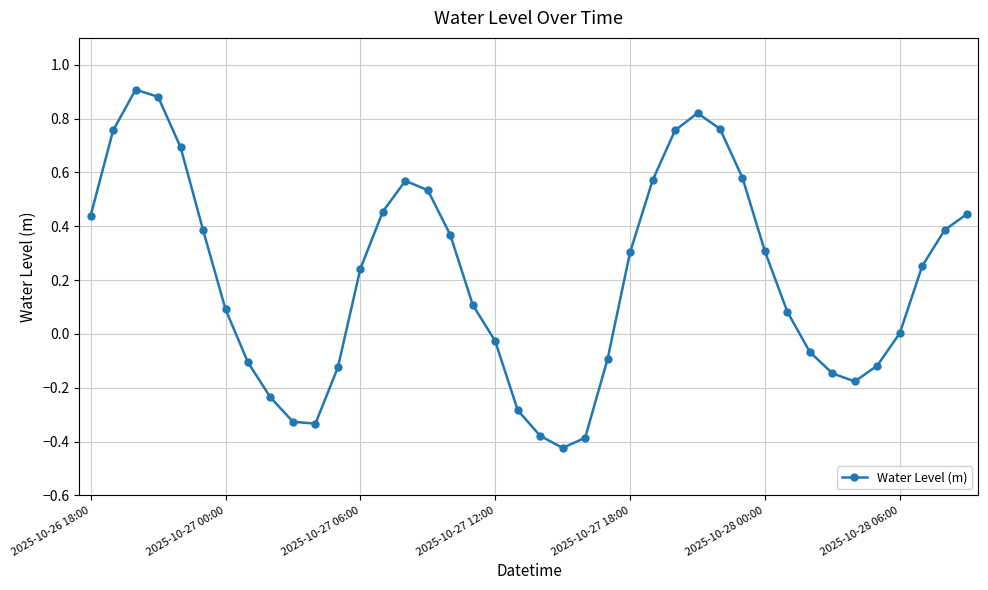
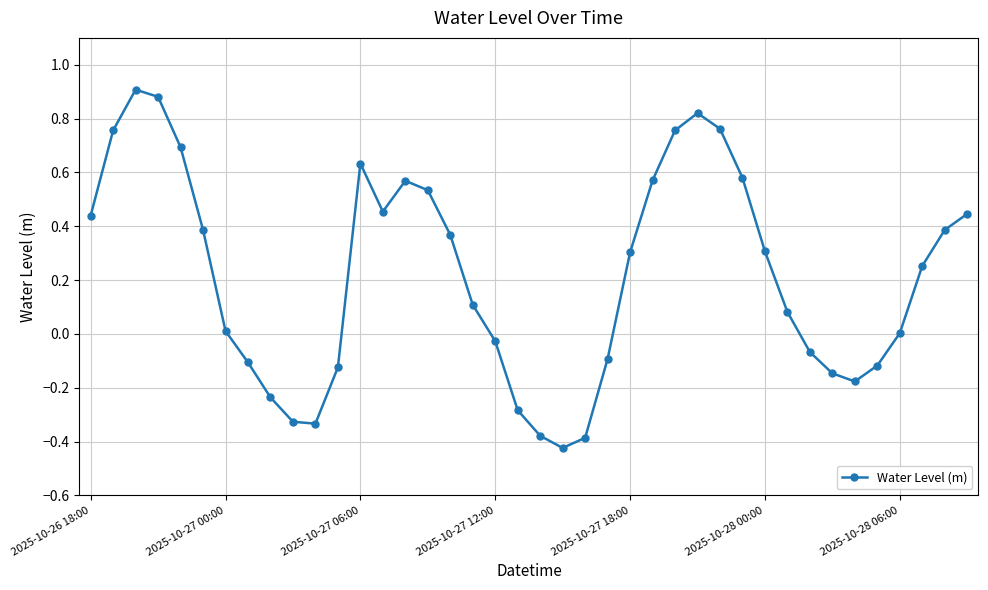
  {
    "2025-10-26 18:00": 0.44,
-   "2025-10-27 00:00": 0.09,
-   "2025-10-27 06:00": 0.24,
+   "2025-10-27 00:00": 0.01,
+   "2025-10-27 06:00": 0.63,
    "2025-10-27 12:00": -0.03,
    "2025-10-27 18:00": 0.30,
    "2025-10-28 00:00": 0.31,
    "2025-10-28 06:00": 0.00
  }
